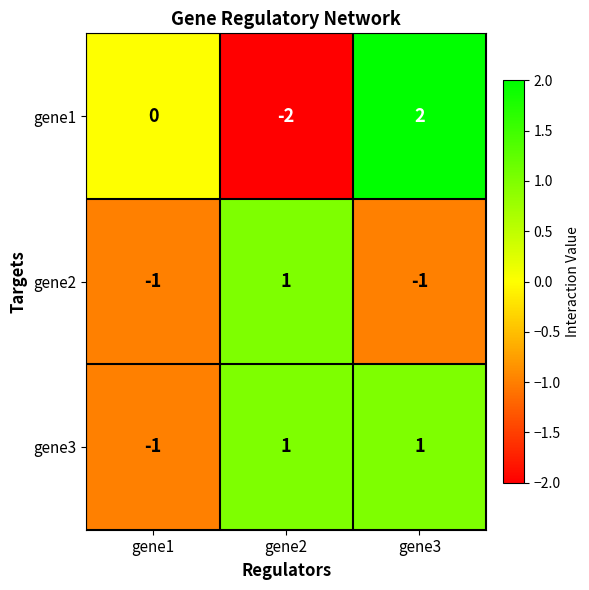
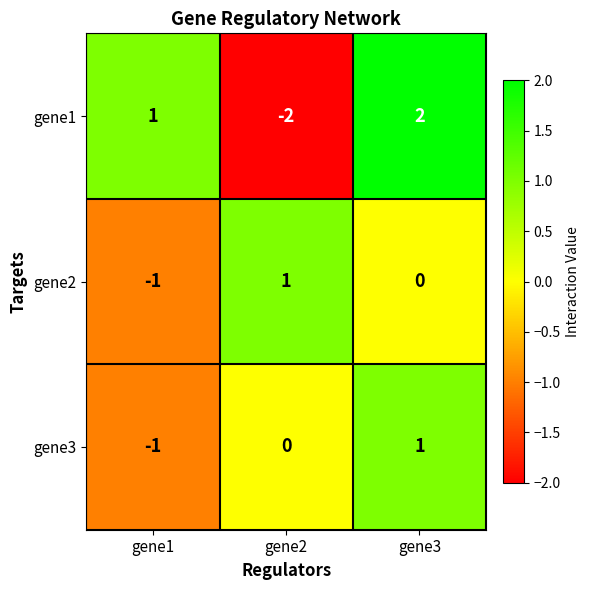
  {
    "gene1": {
-     "gene1": 0,
+     "gene1": 1,
      "gene2": -2,
      "gene3": 2
    },
    "gene2": {
      "gene1": -1,
      "gene2": 1,
-     "gene3": -1
+     "gene3": 0
    },
    "gene3": {
      "gene1": -1,
-     "gene2": 1,
+     "gene2": 0,
      "gene3": 1
    }
  }
